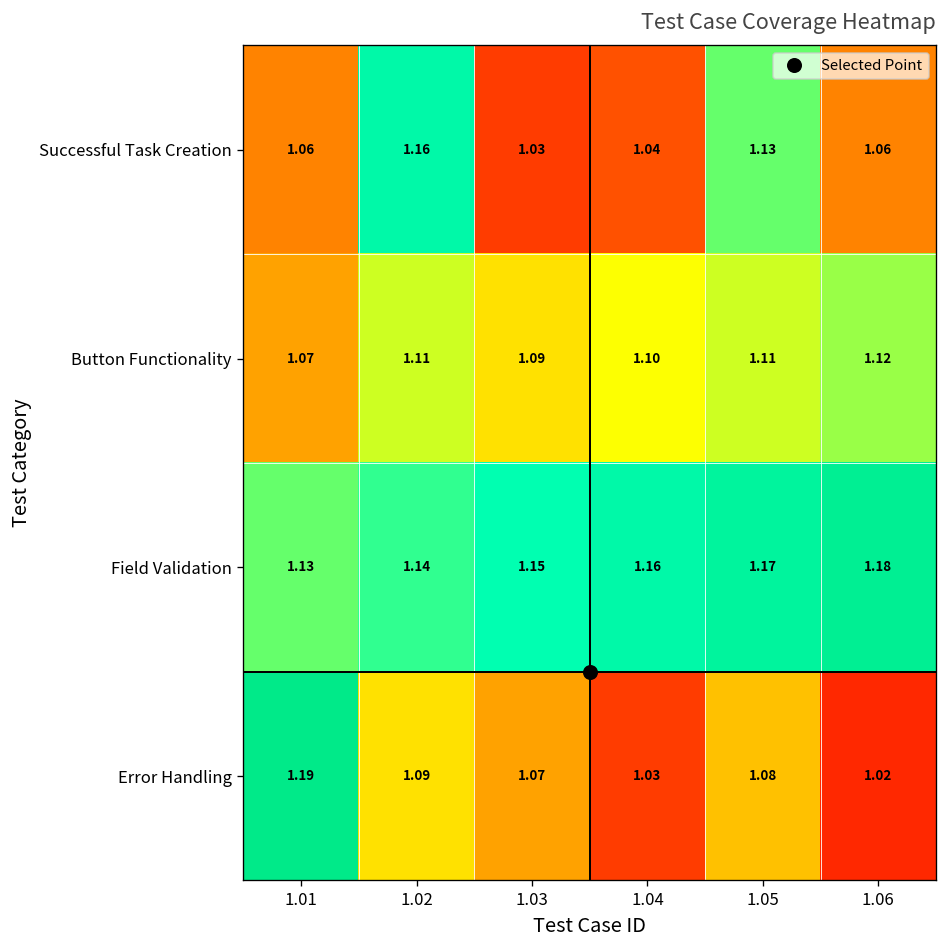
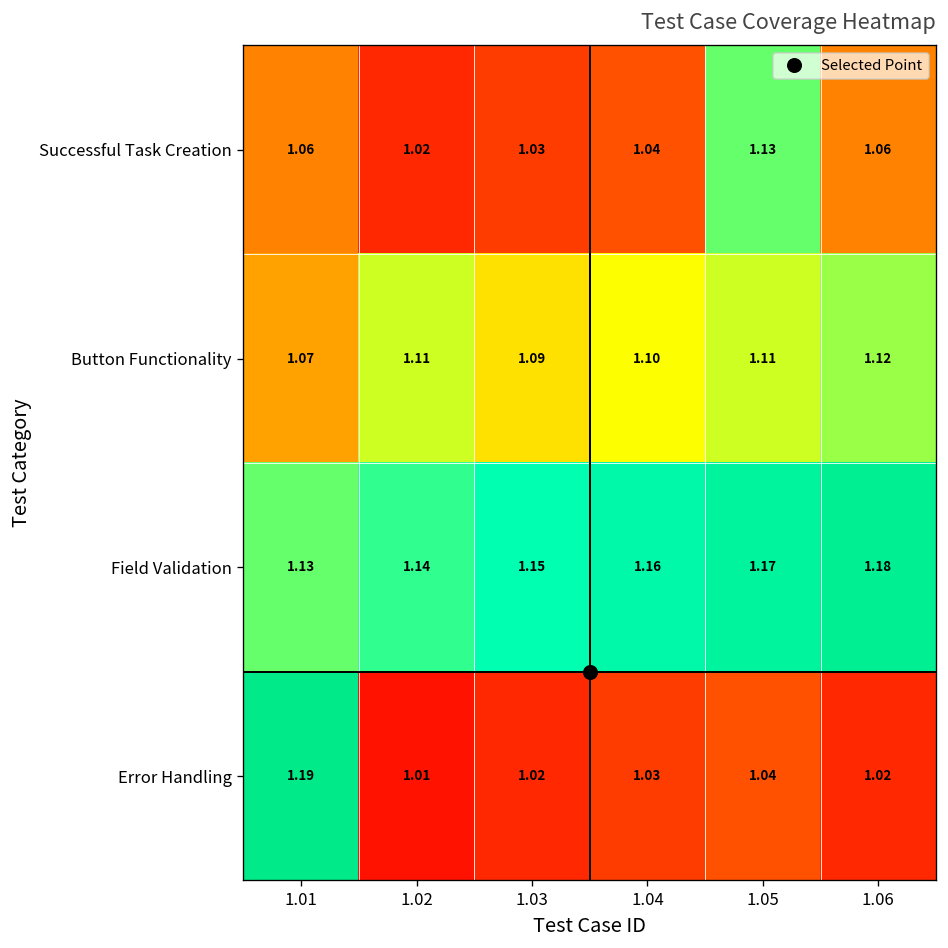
  {
    "Successful Task Creation": {
      "1.01": 1.06,
-     "1.02": 1.16,
+     "1.02": 1.02,
      "1.03": 1.03,
      "1.04": 1.04,
      "1.05": 1.13,
      "1.06": 1.06
    },
    "Button Functionality": {
      "1.01": 1.07,
      "1.02": 1.11,
      "1.03": 1.09,
      "1.04": 1.10,
      "1.05": 1.11,
      "1.06": 1.12
    },
    "Field Validation": {
      "1.01": 1.13,
      "1.02": 1.14,
      "1.03": 1.15,
      "1.04": 1.16,
      "1.05": 1.17,
      "1.06": 1.18
    },
    "Error Handling": {
      "1.01": 1.19,
-     "1.02": 1.09,
-     "1.03": 1.07,
+     "1.02": 1.01,
+     "1.03": 1.02,
      "1.04": 1.03,
-     "1.05": 1.08,
+     "1.05": 1.04,
      "1.06": 1.02
    }
  }
